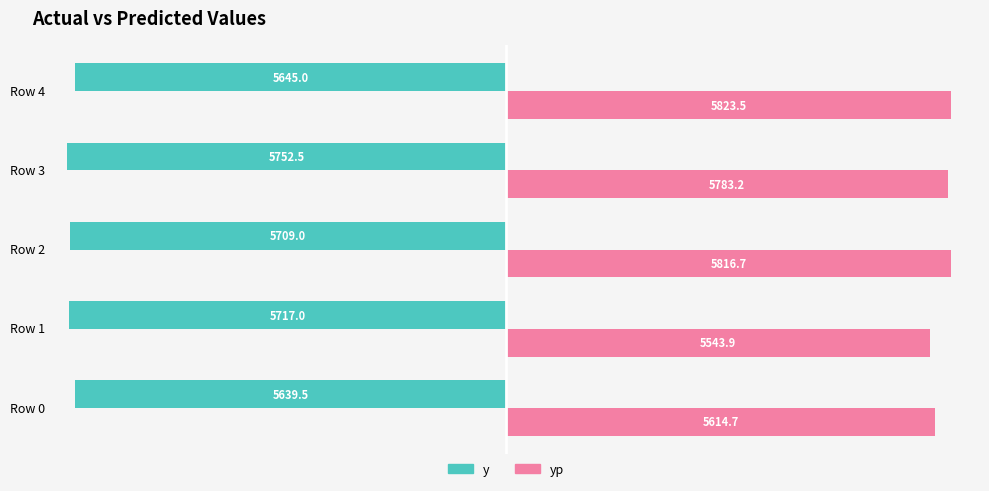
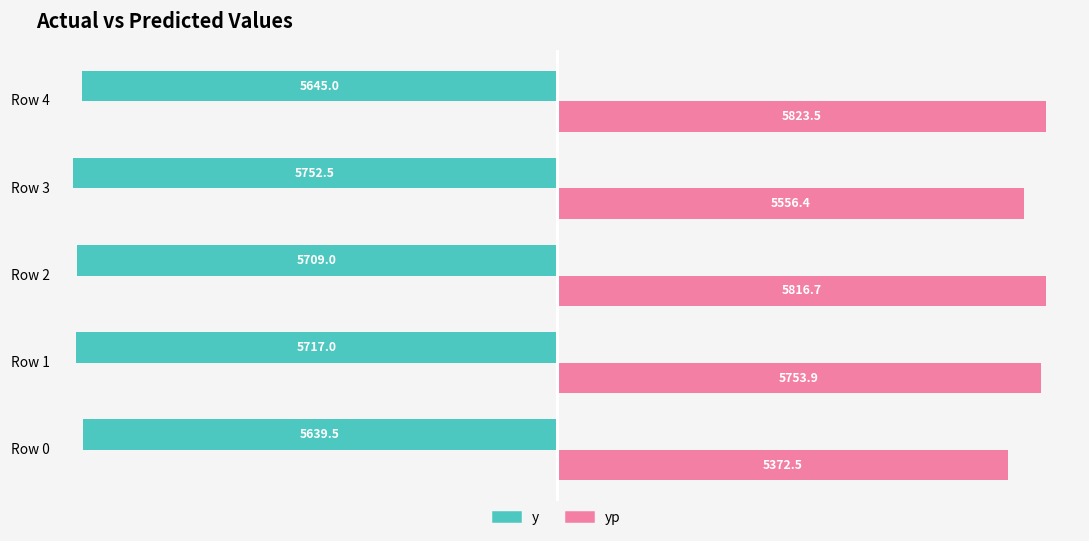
  {
    "yp": {
      "Row 4": 5823.5,
-     "Row 3": 5783.2,
+     "Row 3": 5556.4,
      "Row 2": 5816.7,
-     "Row 1": 5543.9,
-     "Row 0": 5614.7
+     "Row 1": 5753.9,
+     "Row 0": 5372.5
    }
  }
